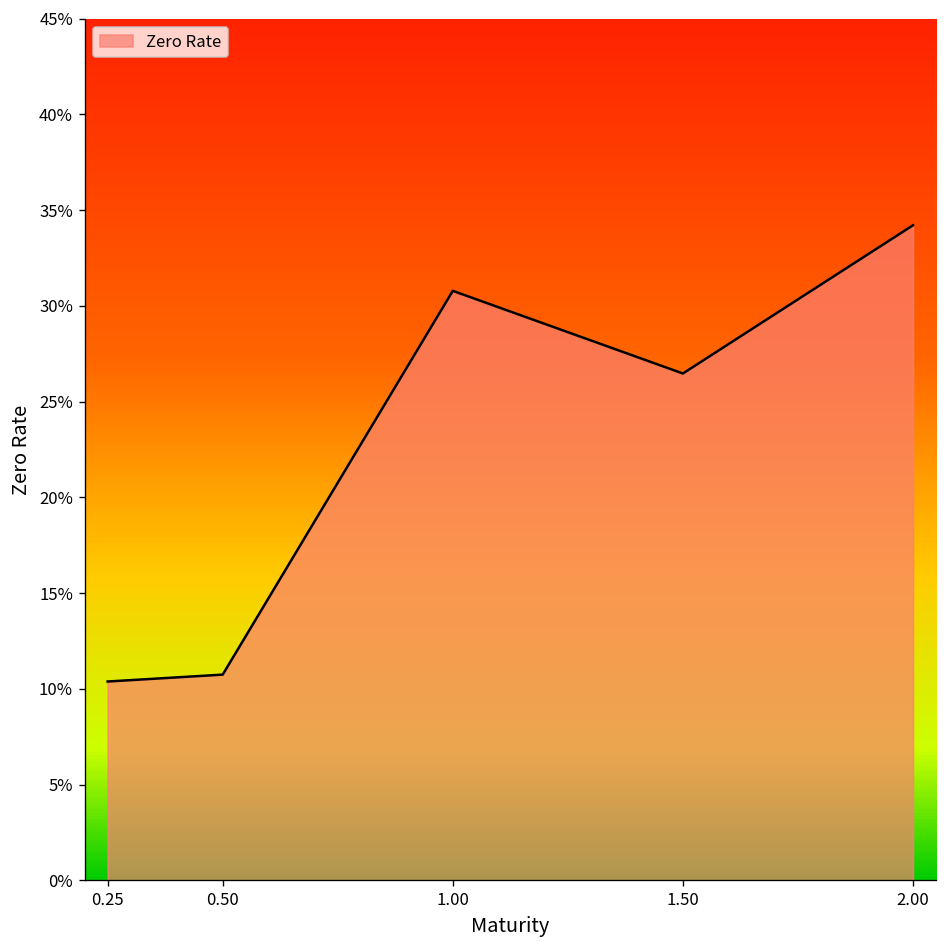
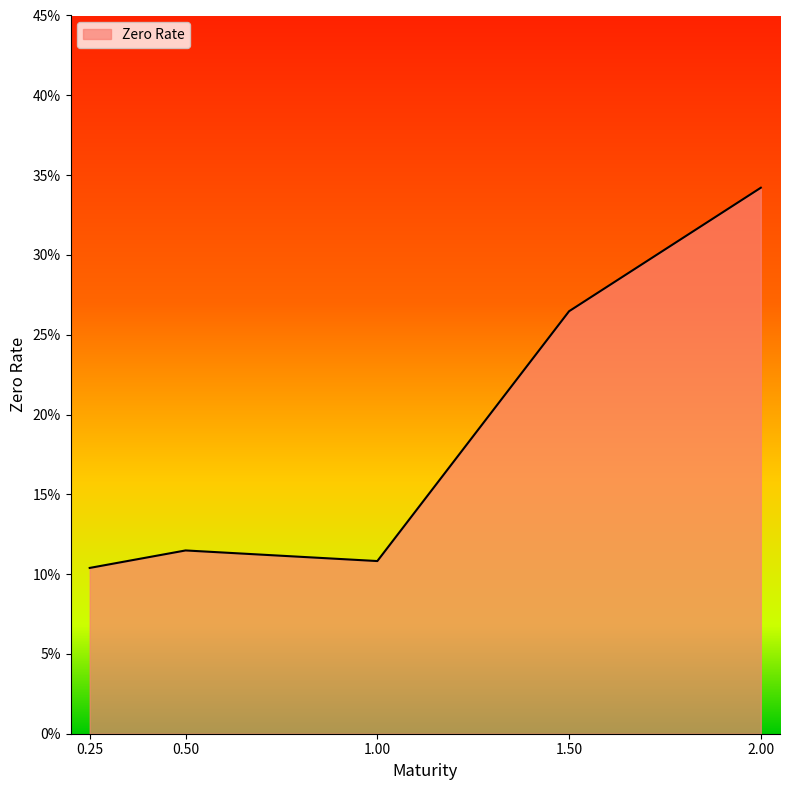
  {
    "0.25": "10.4%",
-   "0.50": "10.7%",
-   "1.00": "30.8%",
+   "0.50": "11.5%",
+   "1.00": "10.8%",
    "1.50": "26.5%",
    "2.00": "34.2%"
  }
